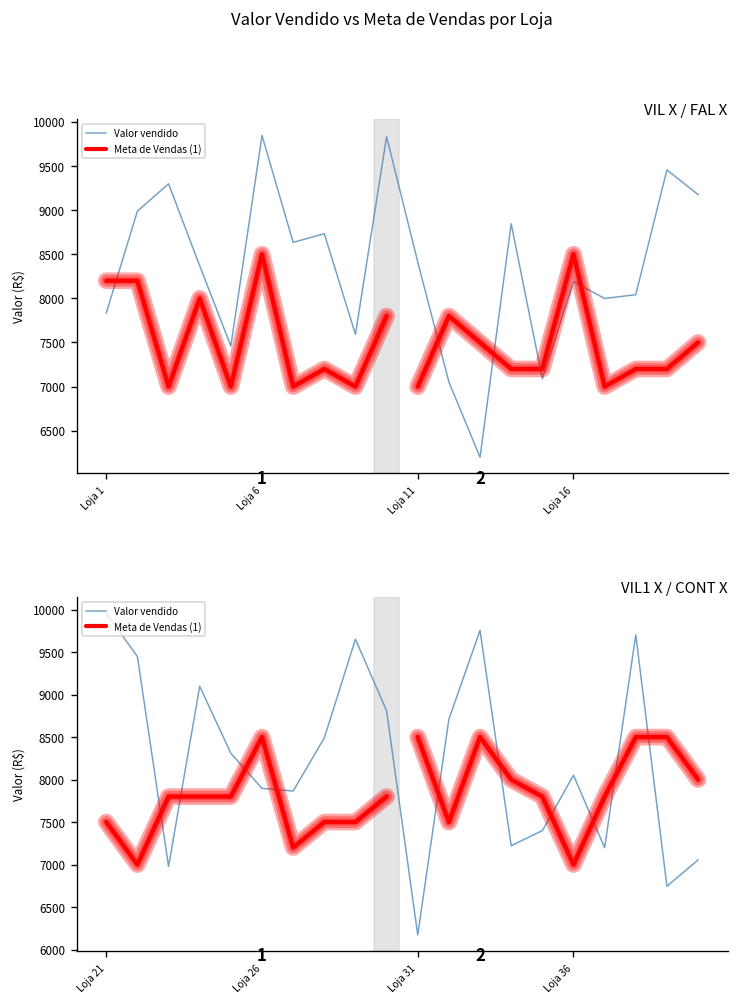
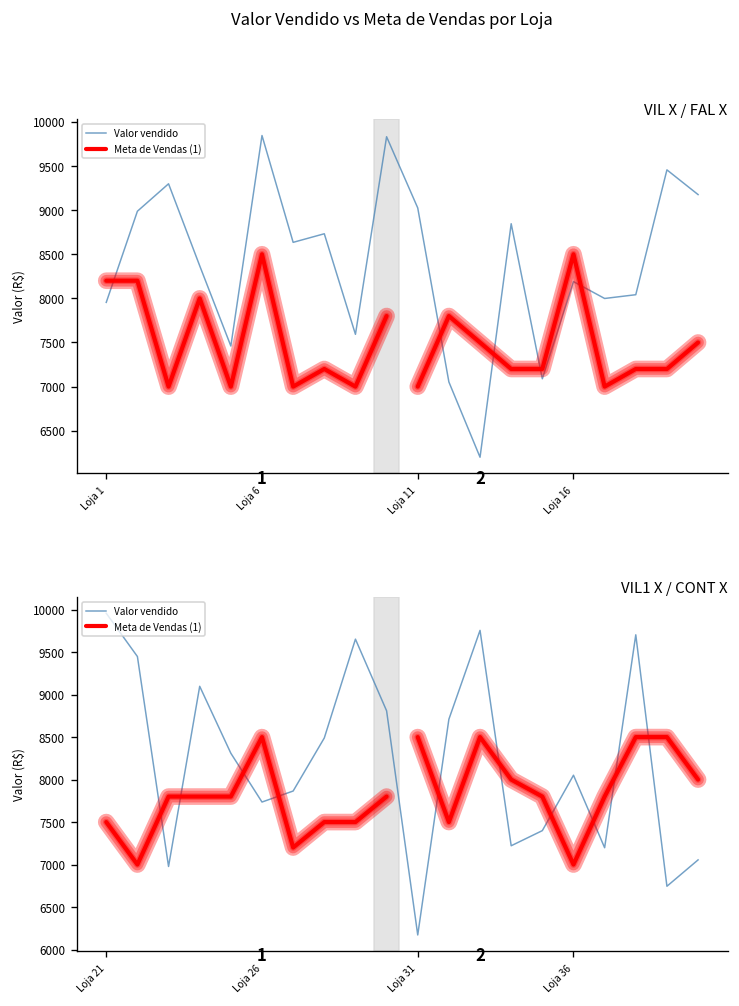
  {
    "VIL X / FAL X": {
      "Valor vendido": {
-       "Loja 1": 7800,
+       "Loja 1": 8000,
        "Loja 6": 9800,
-       "Loja 11": 8400,
+       "Loja 11": 9000,
        "Loja 16": 8200
      }
    },
    "VIL1 X / CONT X": {
      "Valor vendido": {
-       "Loja 26": 7900,
+       "Loja 26": 7700,
        "Loja 31": 6200,
        "Loja 36": 8100
      }
    }
  }
